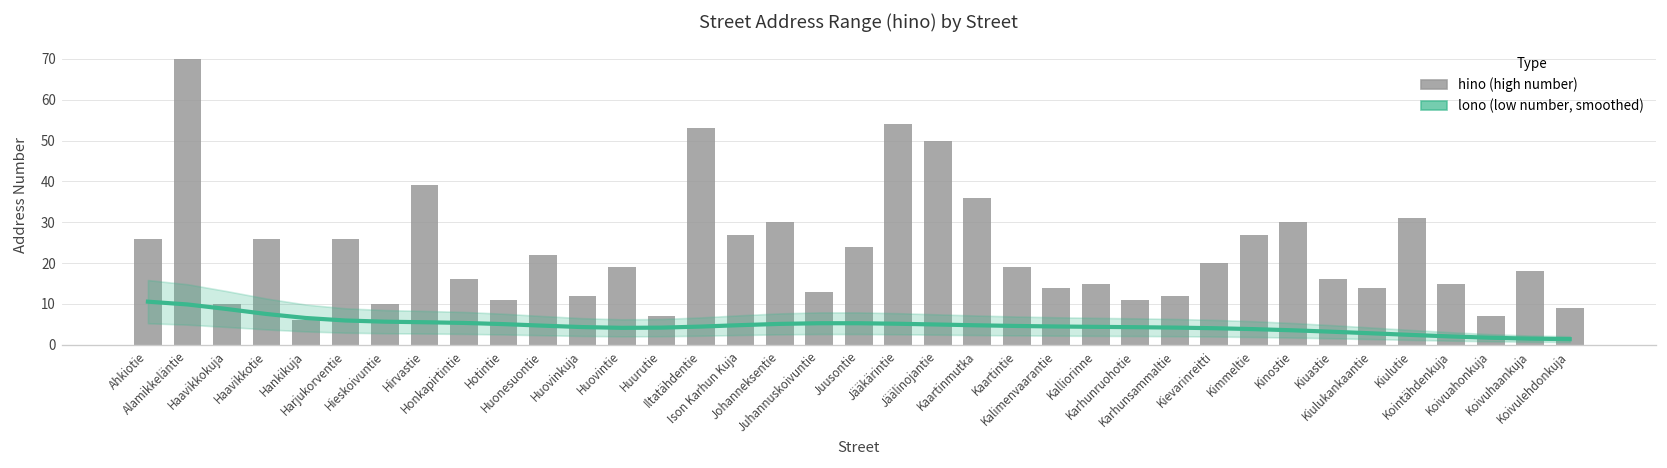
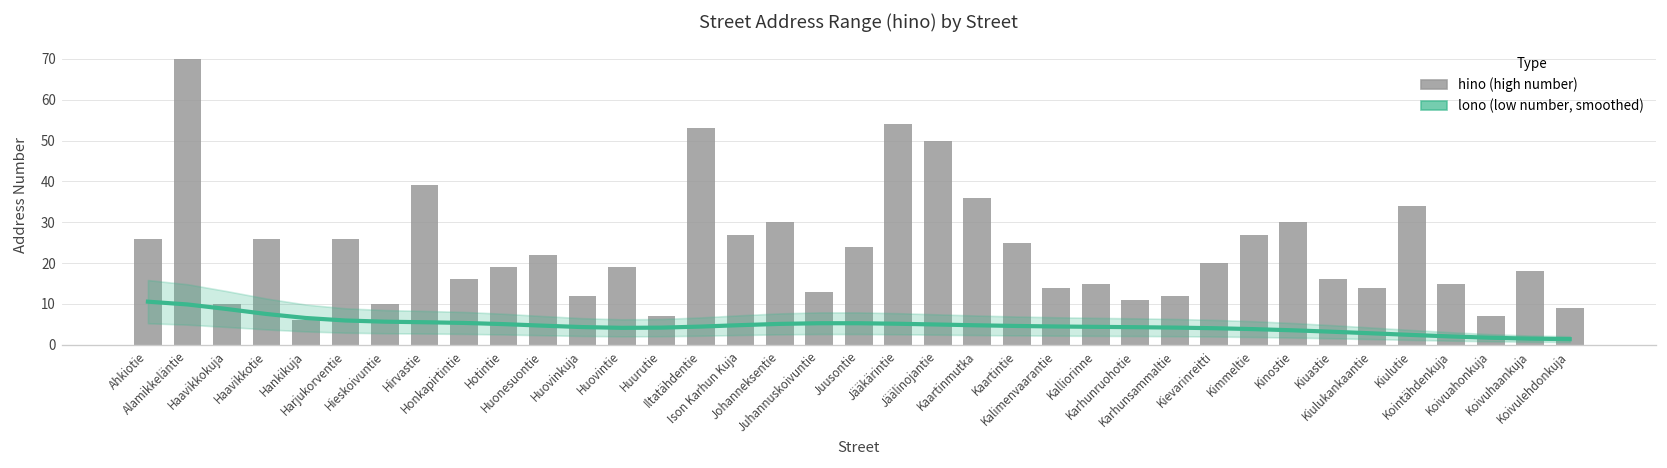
  {
    "hino (high number)": {
      "Ahkiotie": 26,
      "Alamikkeläntie": 70,
      "Haavikkokuja": 10,
      "Haavikkotie": 26,
      "Hankikuja": 6,
      "Harjukorventie": 26,
      "Hieskoivuntie": 10,
      "Hirvastie": 39,
      "Honkapirtintie": 16,
-     "Hotintie": 11,
+     "Hotintie": 19,
      "Huonesuontie": 22,
      "Huovinkuja": 12,
      "Huovintie": 19,
      "Huurutie": 7,
      "Iltatähdentie": 53,
      "Ison Karhun Kuja": 27,
      "Johanneksentie": 30,
      "Juhannuskoivuntie": 13,
      "Juusontie": 24,
      "Jääkärintie": 54,
      "Jäälinojantie": 50,
      "Kaartinmutka": 36,
-     "Kaartintie": 19,
+     "Kaartintie": 25,
      "Kalimenvaarantie": 14,
      "Kalliorinne": 15,
      "Karhunruohotie": 11,
      "Karhunsammaltie": 12,
      "Kievarinreitti": 20,
      "Kimmeltie": 27,
      "Kinostie": 30,
      "Kiuastie": 16,
      "Kiulukankaantie": 14,
-     "Kiulutie": 31,
+     "Kiulutie": 34,
      "Kointähdenkuja": 15,
      "Koivuahonkuja": 7,
      "Koivuhaankuja": 18,
      "Koivulehdonkuja": 9
    }
  }
